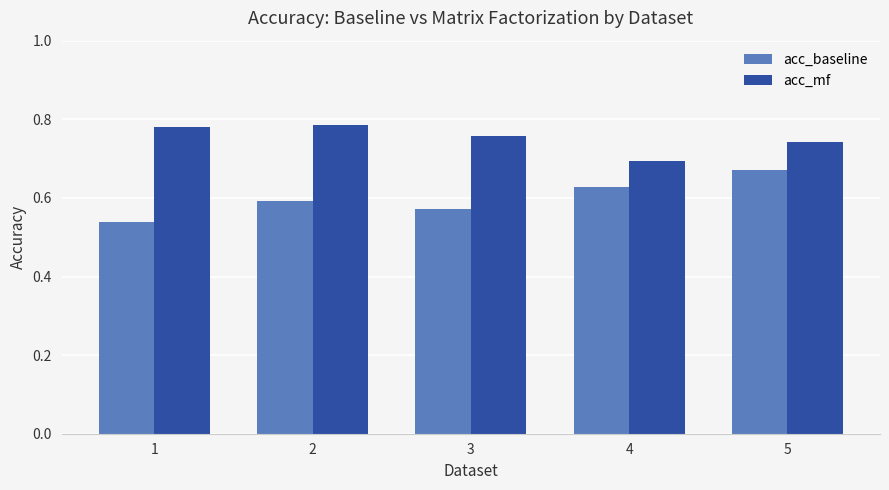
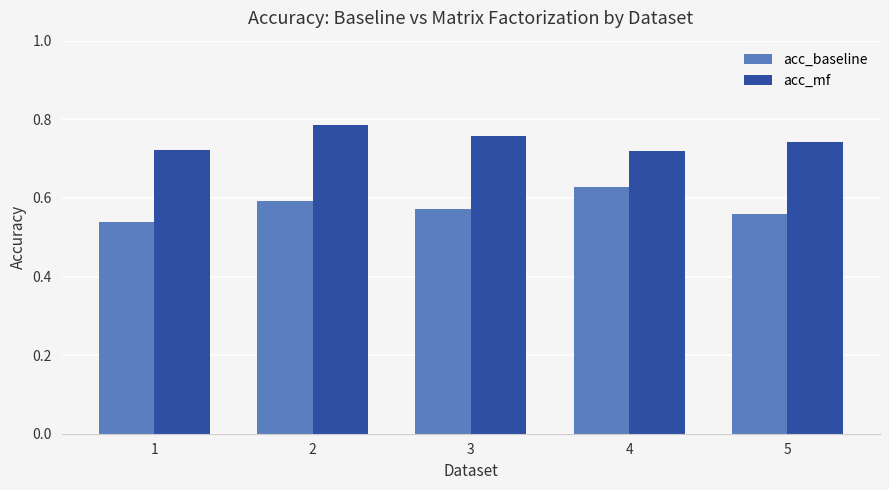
  {
    "acc_baseline": {
      "1": 0.54,
      "2": 0.59,
      "3": 0.57,
      "4": 0.63,
-     "5": 0.67
+     "5": 0.56
    },
    "acc_mf": {
-     "1": 0.78,
+     "1": 0.72,
      "2": 0.78,
      "3": 0.76,
-     "4": 0.69,
+     "4": 0.72,
      "5": 0.74
    }
  }
